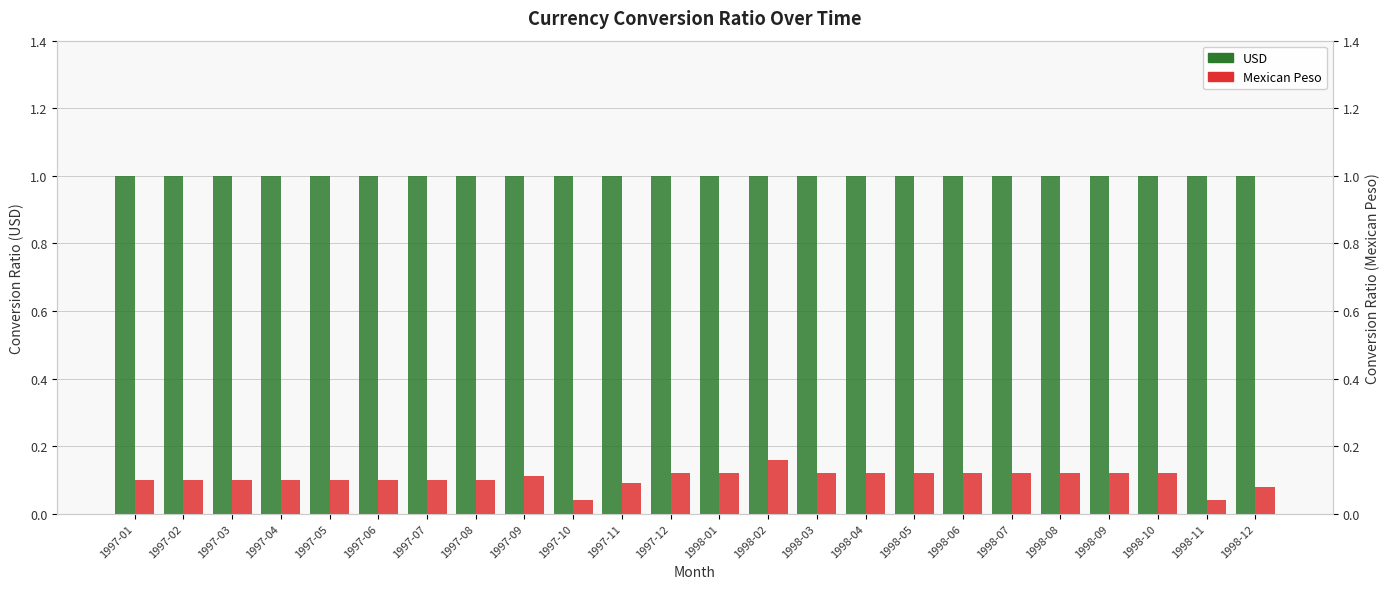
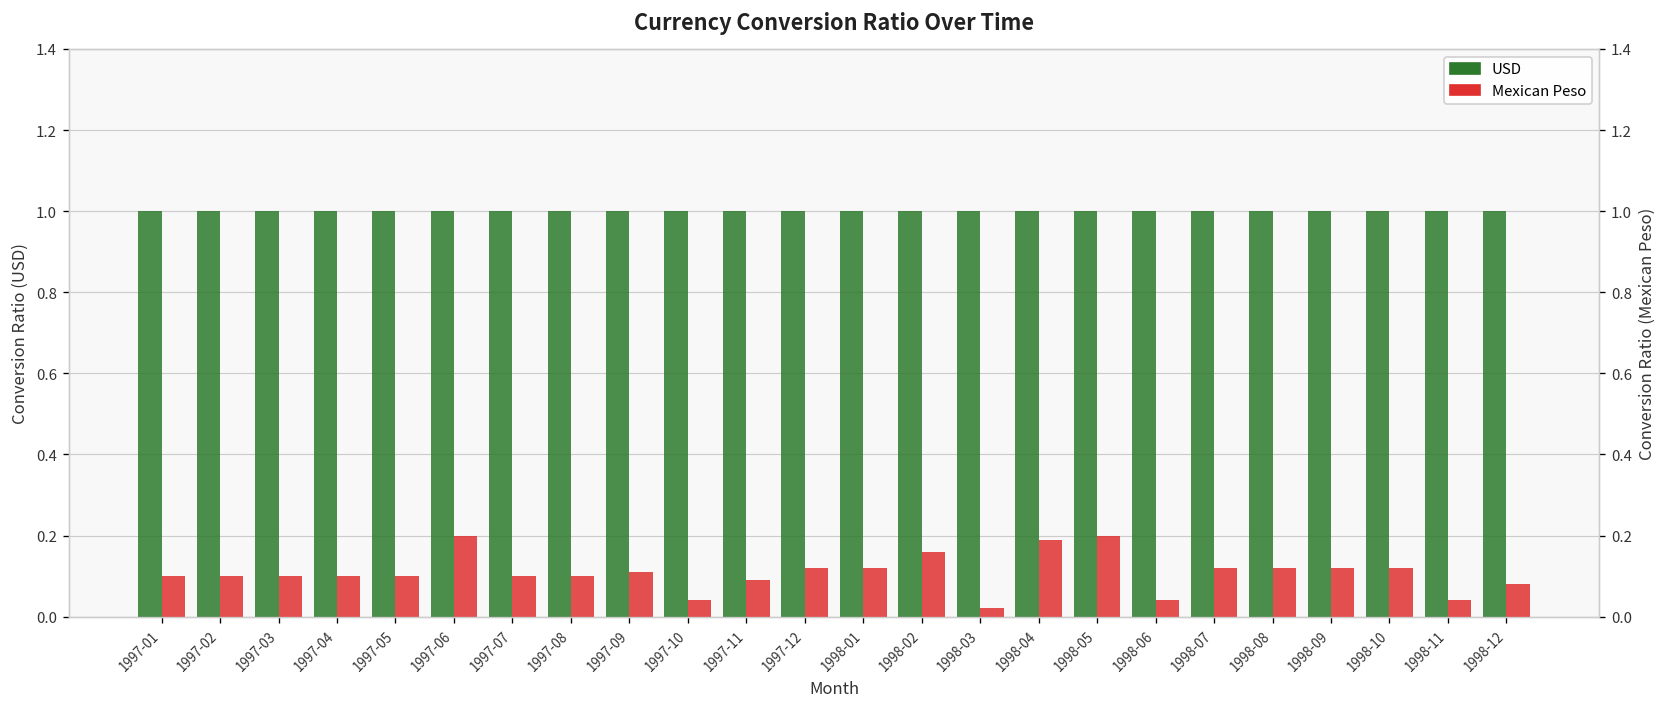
  {
    "USD": {
      "1997-01": 1.00,
      "1997-02": 1.00,
      "1997-03": 1.00,
      "1997-04": 1.00,
      "1997-05": 1.00,
      "1997-06": 1.00,
      "1997-07": 1.00,
      "1997-08": 1.00,
      "1997-09": 1.00,
      "1997-10": 1.00,
      "1997-11": 1.00,
      "1997-12": 1.00,
      "1998-01": 1.00,
      "1998-02": 1.00,
      "1998-03": 1.00,
      "1998-04": 1.00,
      "1998-05": 1.00,
      "1998-06": 1.00,
      "1998-07": 1.00,
      "1998-08": 1.00,
      "1998-09": 1.00,
      "1998-10": 1.00,
      "1998-11": 1.00,
      "1998-12": 1.00
    },
    "Mexican Peso": {
      "1997-01": 0.10,
      "1997-02": 0.10,
      "1997-03": 0.10,
      "1997-04": 0.10,
      "1997-05": 0.10,
-     "1997-06": 0.1,
+     "1997-06": 0.2,
      "1997-07": 0.10,
      "1997-08": 0.10,
      "1997-09": 0.11,
      "1997-10": 0.04,
      "1997-11": 0.09,
      "1997-12": 0.12,
      "1998-01": 0.12,
      "1998-02": 0.16,
-     "1998-03": 0.12,
-     "1998-04": 0.12,
-     "1998-05": 0.12,
-     "1998-06": 0.12,
+     "1998-03": 0.02,
+     "1998-04": 0.19,
+     "1998-05": 0.20,
+     "1998-06": 0.04,
      "1998-07": 0.12,
      "1998-08": 0.12,
      "1998-09": 0.12,
      "1998-10": 0.12,
      "1998-11": 0.04,
      "1998-12": 0.08
    }
  }
